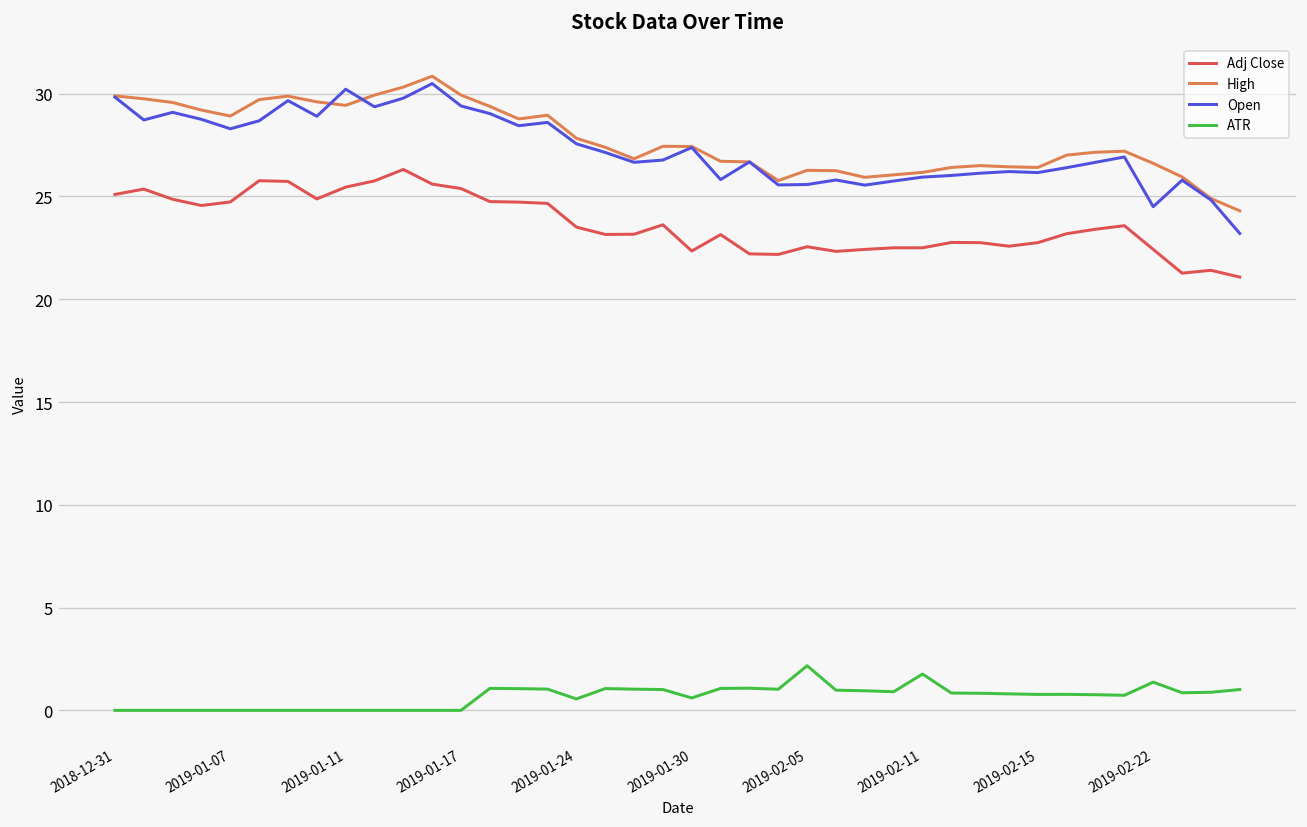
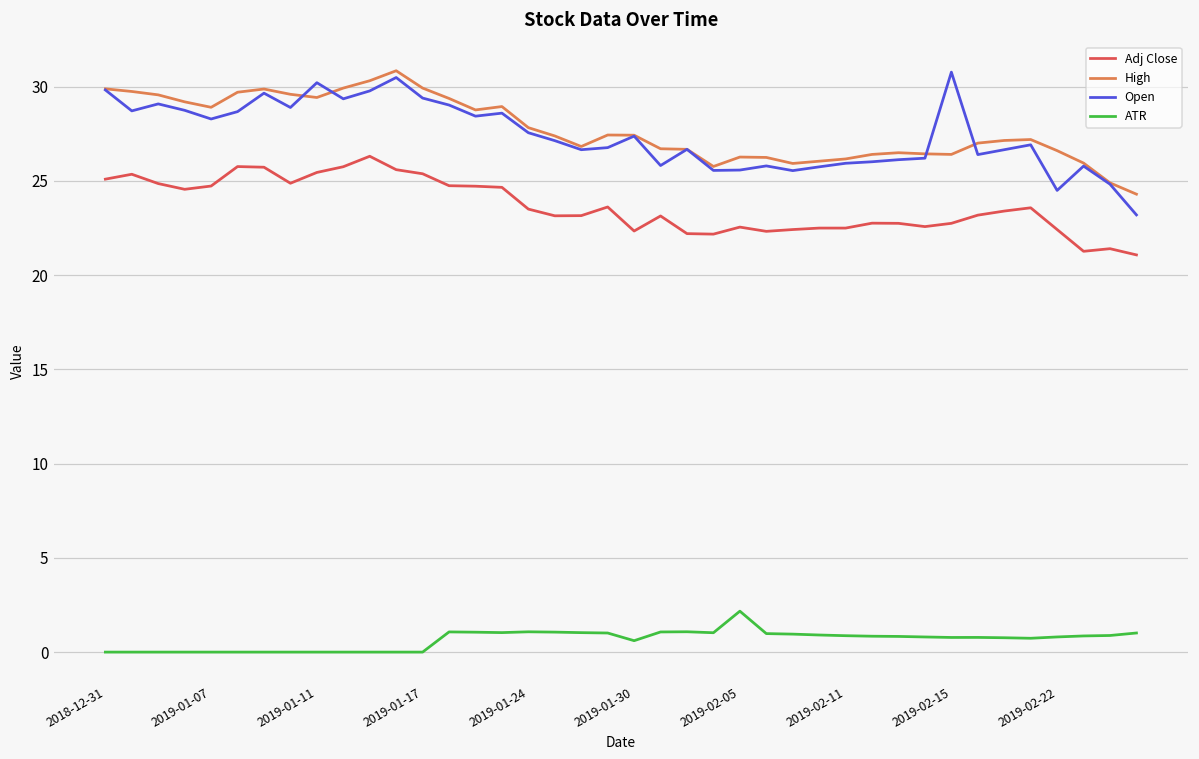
  {
    "Open": {
      "2019-01-07": 28.3,
      "2019-01-11": 30.2,
      "2019-01-17": 29.4,
      "2019-01-24": 27.6,
      "2019-02-05": 25.6,
      "2019-02-11": 25.9,
-     "2019-02-15": 26.2,
+     "2019-02-15": 30.8,
      "2019-02-22": 24.5
    },
    "ATR": {
      "2018-12-31": 0.0,
      "2019-01-07": 0.0,
      "2019-01-11": 0.0,
      "2019-01-17": 0.0,
-     "2019-01-24": 0.6,
+     "2019-01-24": 1.1,
      "2019-01-30": 0.6,
      "2019-02-05": 2.2,
-     "2019-02-11": 1.8,
+     "2019-02-11": 0.9,
      "2019-02-15": 0.8,
-     "2019-02-22": 1.4
+     "2019-02-22": 0.8
    }
  }
